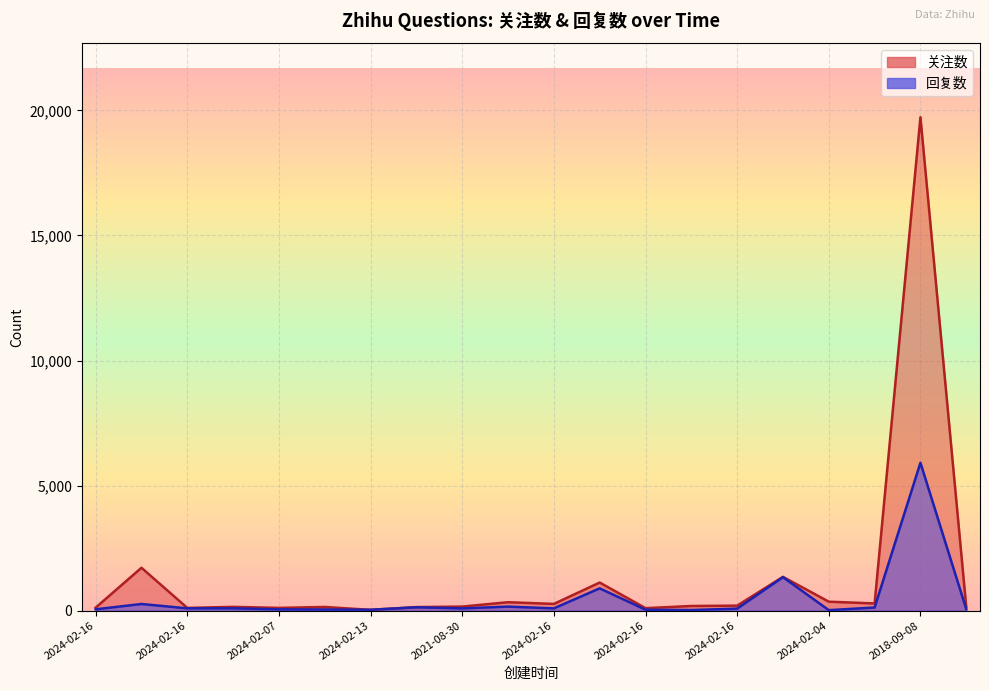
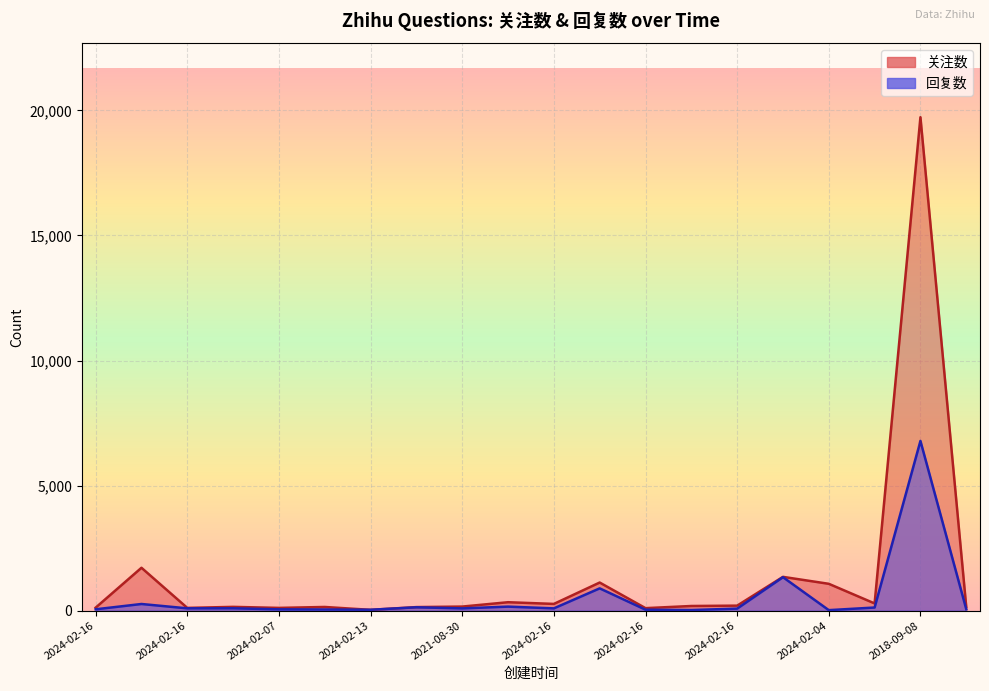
  {
    "关注数": {
-     "2024-02-04": "400",
+     "2024-02-04": "1,100",
      "2018-09-08": "19,700"
    },
    "回复数": {
      "2024-02-04": "0",
-     "2018-09-08": "5,900"
+     "2018-09-08": "6,800"
    }
  }
